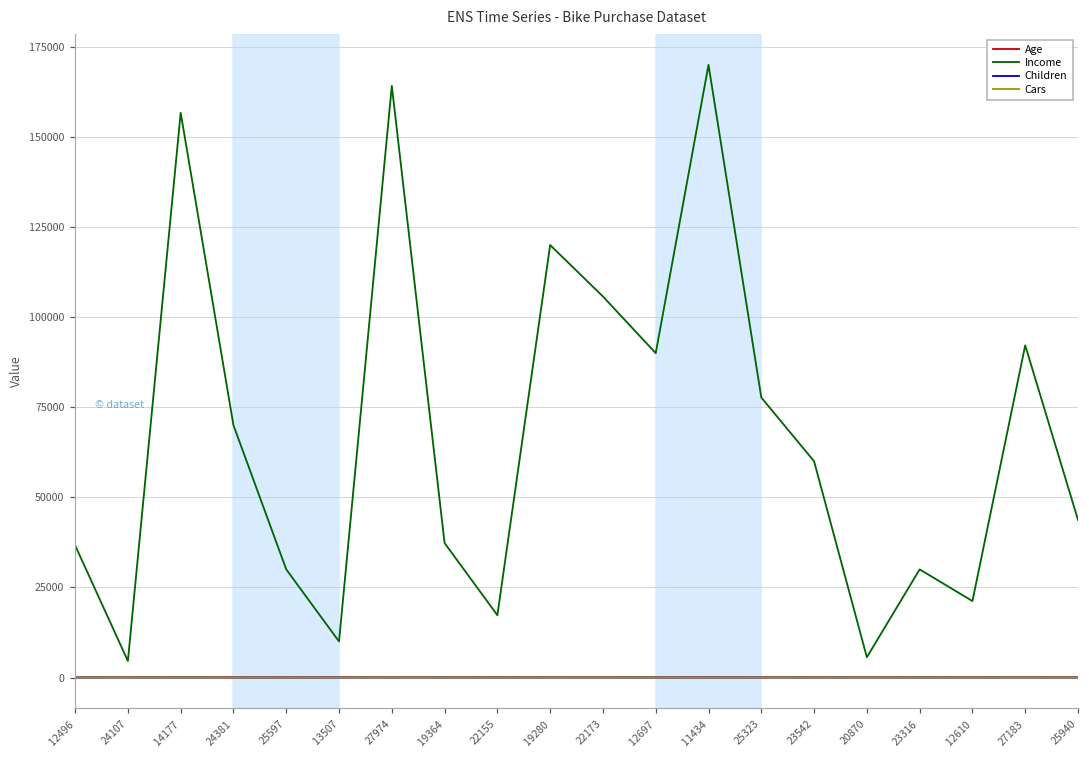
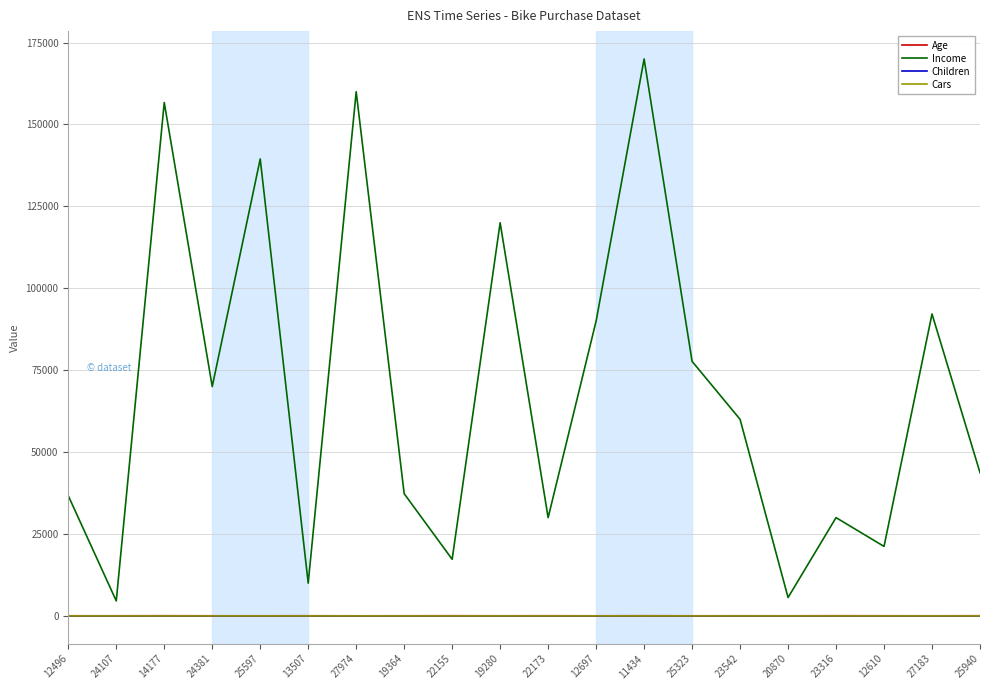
  {
    "Cars": {
      "12496": 0,
      "24107": 0,
      "14177": 0,
      "24381": 0,
      "25597": 0,
      "13507": 0,
      "27974": 0,
      "19364": 0,
      "22155": 0,
      "19280": 0,
      "22173": 0,
      "12697": 0,
      "11434": 0,
      "25323": 0,
      "23542": 0,
      "20870": 0,
      "23316": 0,
      "12610": 0,
      "27183": 0,
      "25940": 0
    },
    "Income": {
      "12496": 37000,
      "24107": 5000,
      "14177": 157000,
      "24381": 70000,
-     "25597": 30000,
+     "25597": 139000,
      "13507": 10000,
-     "27974": 164000,
+     "27974": 160000,
      "19364": 37000,
      "22155": 17000,
      "19280": 120000,
-     "22173": 106000,
+     "22173": 30000,
      "12697": 90000,
      "11434": 170000,
      "25323": 78000,
      "23542": 60000,
      "20870": 6000,
      "23316": 30000,
      "12610": 21000,
      "27183": 92000,
      "25940": 44000
    }
  }
